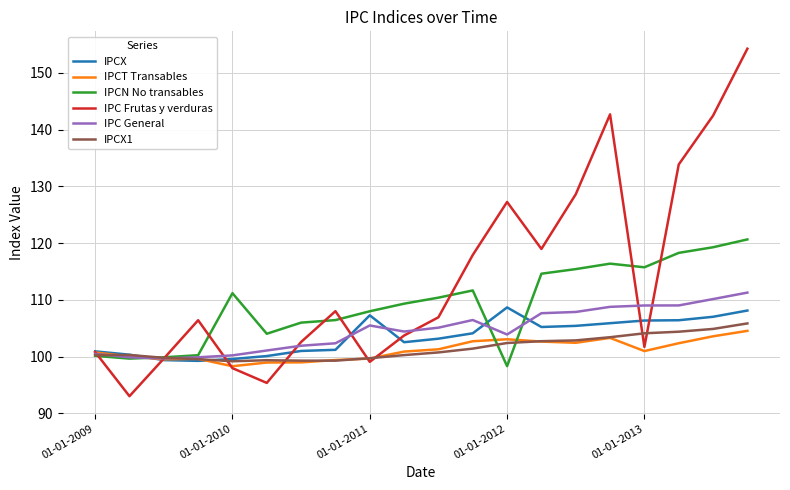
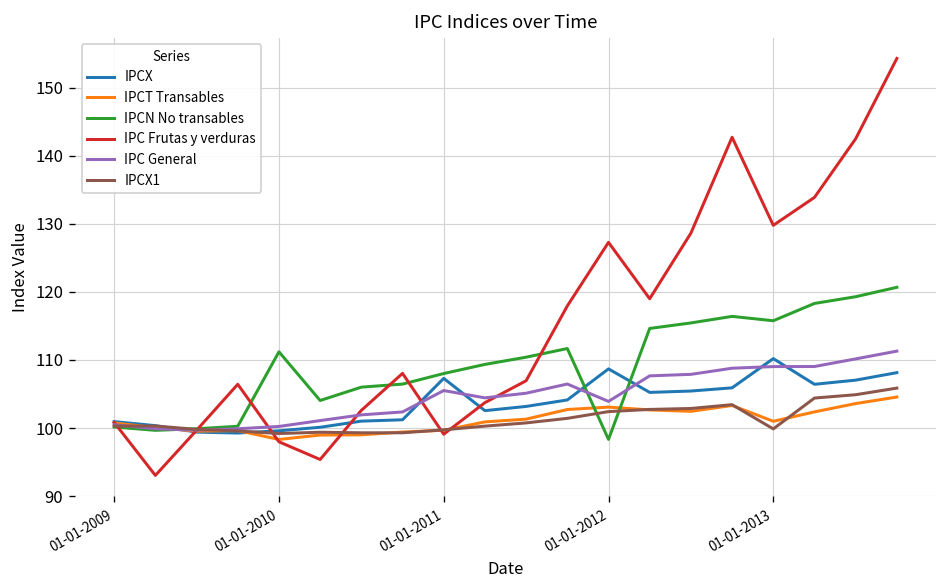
  {
    "IPCX": {
      "01-01-2011": 107,
      "01-01-2012": 109,
-     "01-01-2013": 106
+     "01-01-2013": 110
    },
    "IPCT Transables": {
      "01-01-2012": 103,
      "01-01-2013": 101
    },
    "IPCN No transables": {
      "01-01-2010": 111,
      "01-01-2011": 108,
      "01-01-2012": 98,
      "01-01-2013": 116
    },
    "IPC Frutas y verduras": {
      "01-01-2011": 99,
      "01-01-2012": 127,
-     "01-01-2013": 102
+     "01-01-2013": 130
    },
    "IPC General": {
      "01-01-2010": 100,
      "01-01-2011": 106,
      "01-01-2012": 104,
      "01-01-2013": 109
    },
    "IPCX1": {
      "01-01-2012": 102,
-     "01-01-2013": 104
+     "01-01-2013": 100
    }
  }
